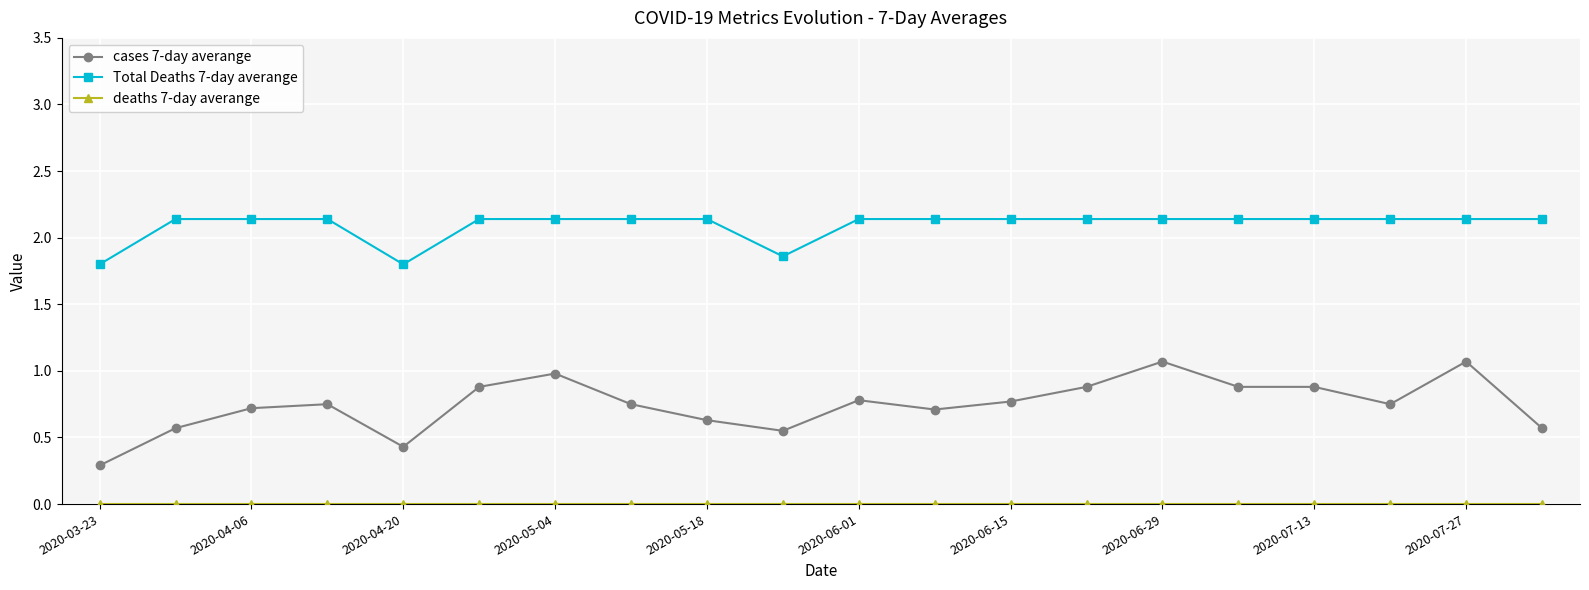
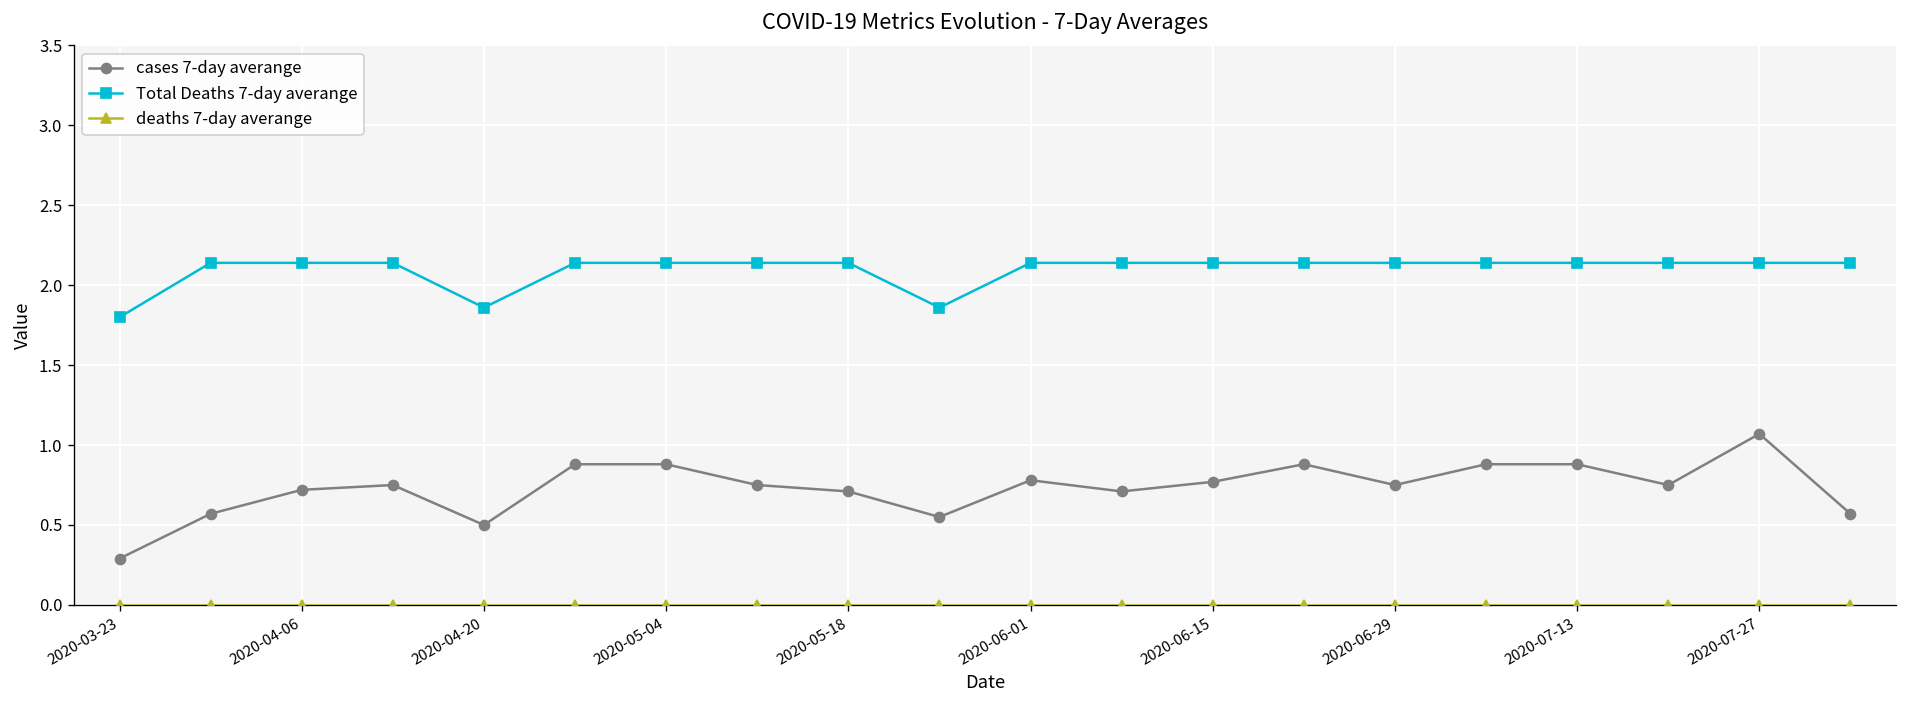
  {
    "cases 7-day averange": {
      "2020-03-23": 0.29,
      "2020-04-06": 0.72,
-     "2020-04-20": 0.43,
-     "2020-05-04": 0.98,
-     "2020-05-18": 0.63,
+     "2020-04-20": 0.50,
+     "2020-05-04": 0.88,
+     "2020-05-18": 0.71,
      "2020-06-01": 0.78,
      "2020-06-15": 0.77,
-     "2020-06-29": 1.07,
+     "2020-06-29": 0.75,
      "2020-07-13": 0.88,
      "2020-07-27": 1.07
    },
    "Total Deaths 7-day averange": {
      "2020-03-23": 1.80,
      "2020-04-06": 2.14,
-     "2020-04-20": 1.80,
+     "2020-04-20": 1.86,
      "2020-05-04": 2.14,
      "2020-05-18": 2.14,
      "2020-06-01": 2.14,
      "2020-06-15": 2.14,
      "2020-06-29": 2.14,
      "2020-07-13": 2.14,
      "2020-07-27": 2.14
    },
    "deaths 7-day averange": {
      "2020-03-23": 0.00,
      "2020-04-06": 0.00,
      "2020-04-20": 0.00,
      "2020-05-04": 0.00,
      "2020-05-18": 0.00,
      "2020-06-01": 0.00,
      "2020-06-15": 0.00,
      "2020-06-29": 0.00,
      "2020-07-13": 0.00,
      "2020-07-27": 0.00
    }
  }
